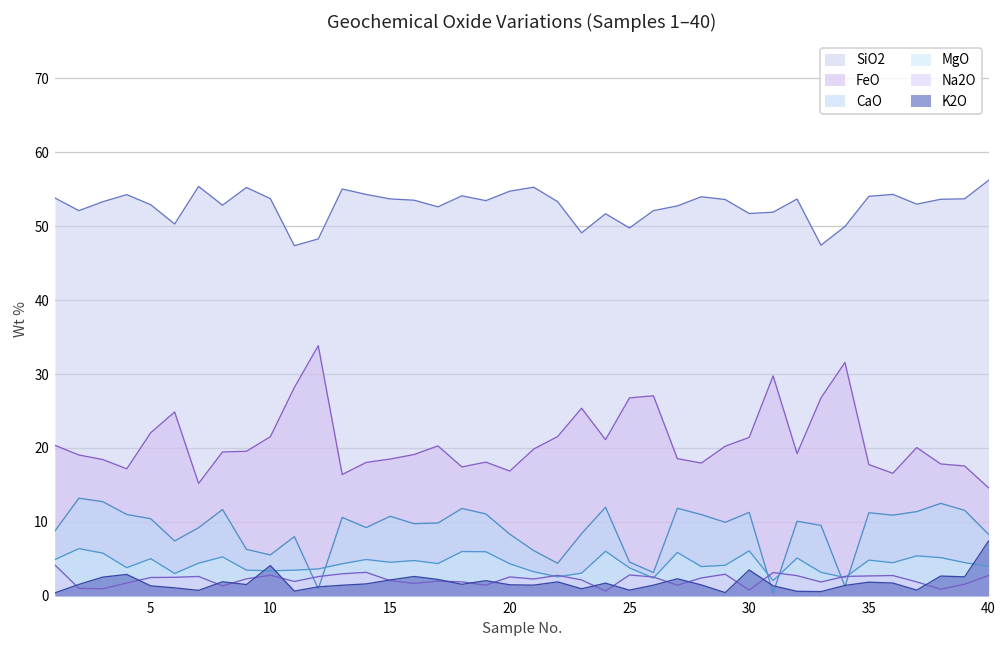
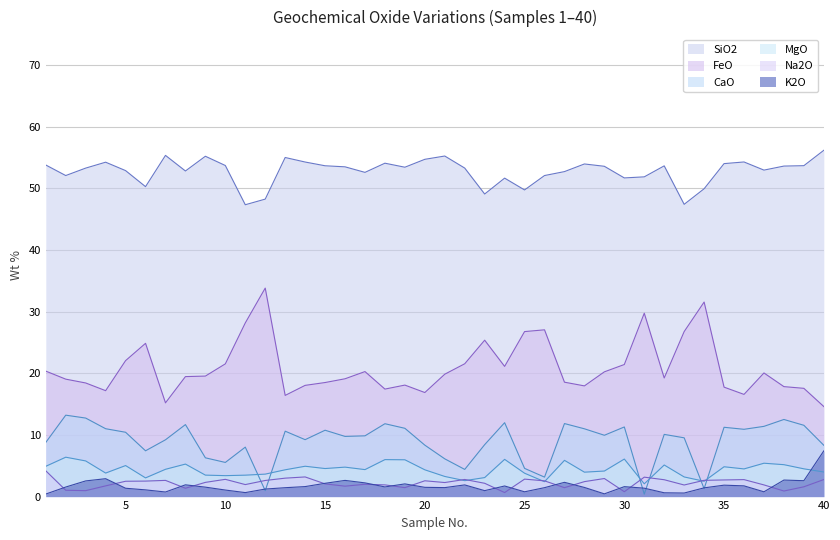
  {
    "K2O": {
      "5": 1,
-     "10": 4,
+     "10": 1,
      "20": 2,
      "25": 1,
-     "30": 4,
+     "30": 2,
      "35": 2,
      "40": 7
    }
  }
